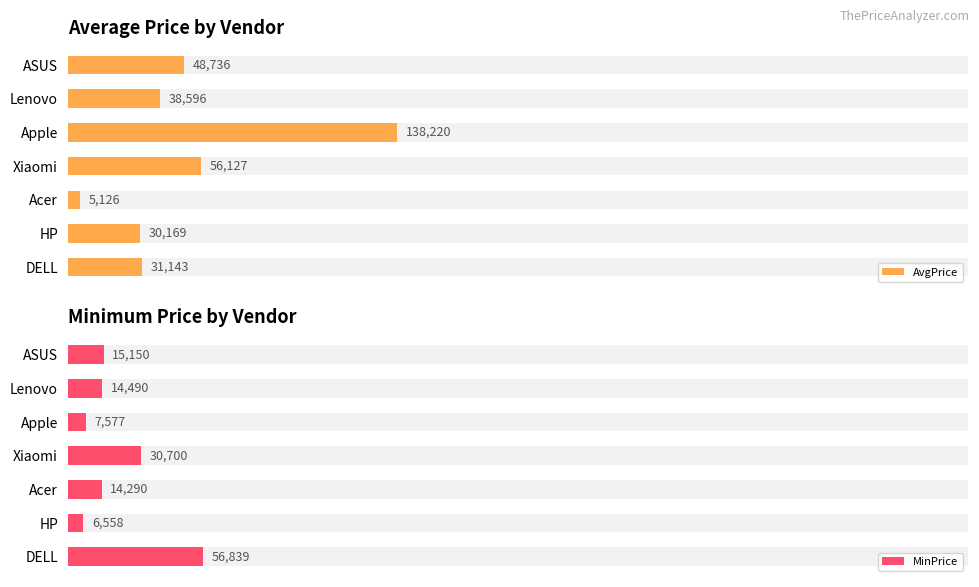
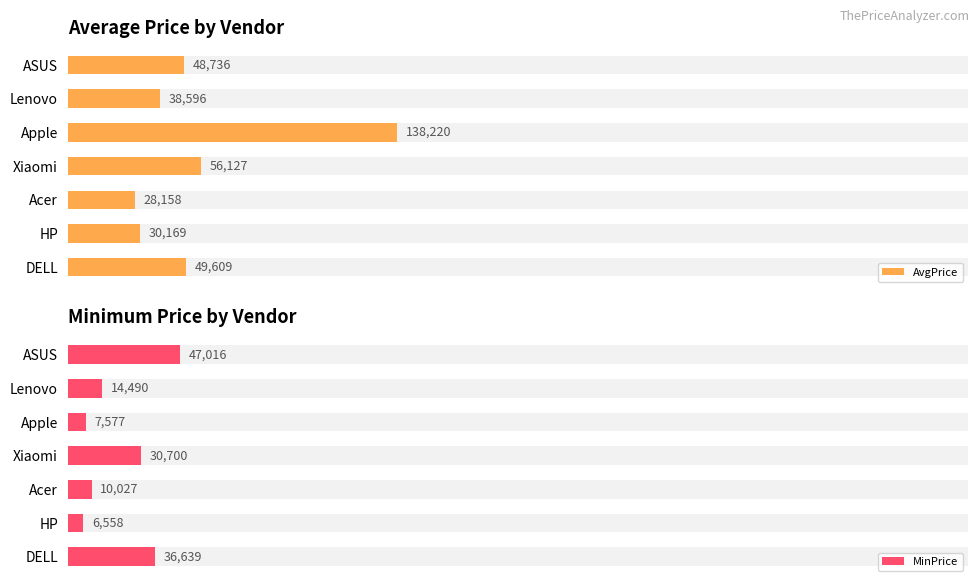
  {
    "Average Price by Vendor": {
      "AvgPrice": {
-       "Acer": "5,126",
-       "DELL": "31,143"
+       "Acer": "28,158",
+       "DELL": "49,609"
      }
    },
    "Minimum Price by Vendor": {
      "MinPrice": {
-       "ASUS": "15,150",
-       "Acer": "14,290",
-       "DELL": "56,839"
+       "ASUS": "47,016",
+       "Acer": "10,027",
+       "DELL": "36,639"
      }
    }
  }
